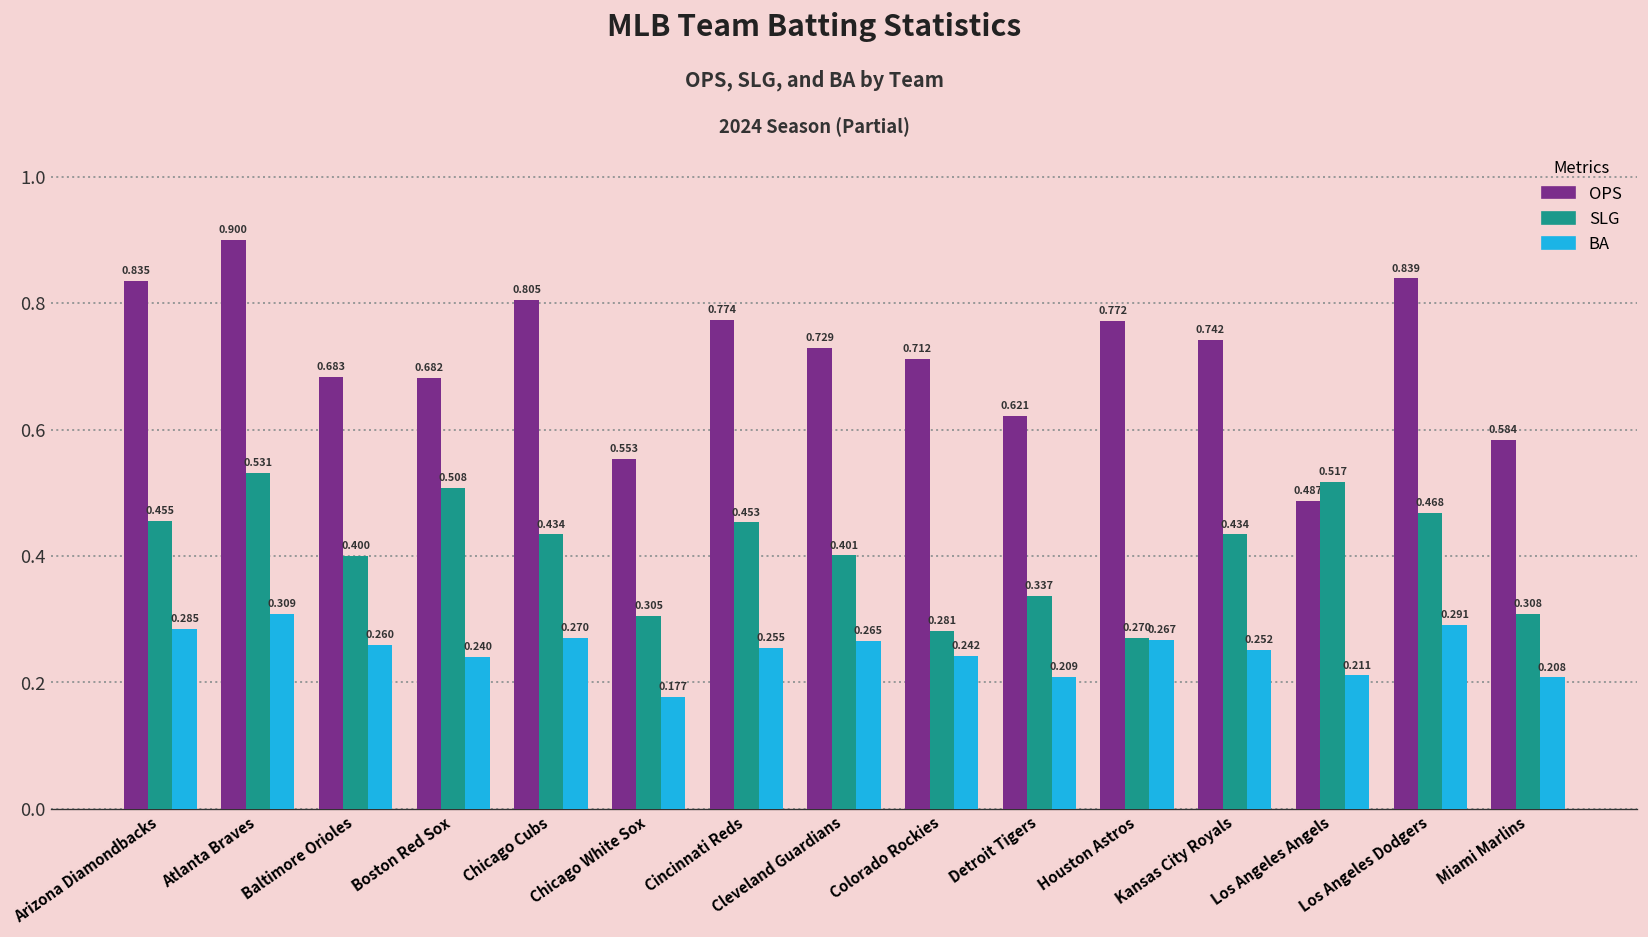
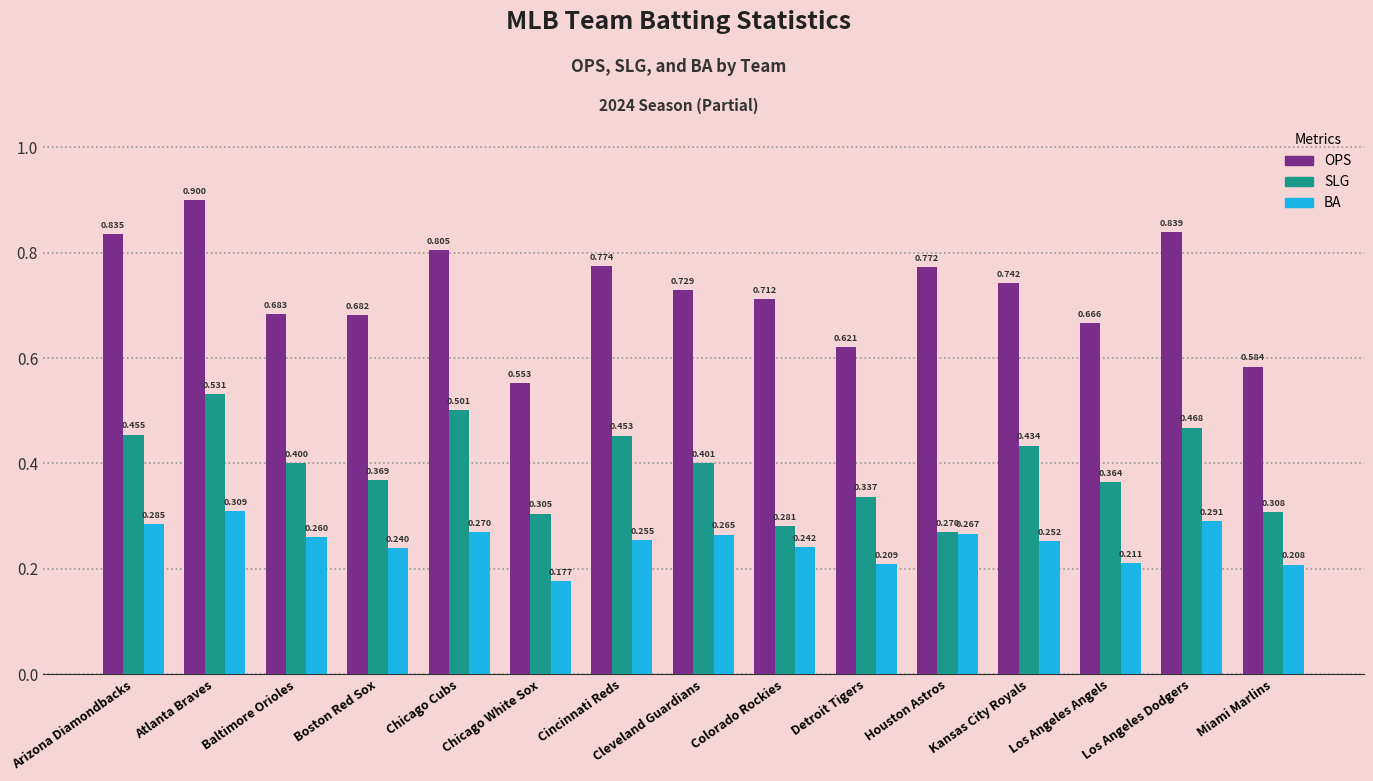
  {
    "OPS": {
      "Arizona Diamondbacks": 0.835,
      "Atlanta Braves": 0.900,
      "Baltimore Orioles": 0.683,
      "Boston Red Sox": 0.682,
      "Chicago Cubs": 0.805,
      "Chicago White Sox": 0.553,
      "Cincinnati Reds": 0.774,
      "Cleveland Guardians": 0.729,
      "Colorado Rockies": 0.712,
      "Detroit Tigers": 0.621,
      "Houston Astros": 0.772,
      "Kansas City Royals": 0.742,
-     "Los Angeles Angels": 0.487,
+     "Los Angeles Angels": 0.666,
      "Los Angeles Dodgers": 0.839,
      "Miami Marlins": 0.584
    },
    "SLG": {
      "Arizona Diamondbacks": 0.455,
      "Atlanta Braves": 0.531,
      "Baltimore Orioles": 0.400,
-     "Boston Red Sox": 0.508,
-     "Chicago Cubs": 0.434,
+     "Boston Red Sox": 0.369,
+     "Chicago Cubs": 0.501,
      "Chicago White Sox": 0.305,
      "Cincinnati Reds": 0.453,
      "Cleveland Guardians": 0.401,
      "Colorado Rockies": 0.281,
      "Detroit Tigers": 0.337,
      "Houston Astros": 0.270,
      "Kansas City Royals": 0.434,
-     "Los Angeles Angels": 0.517,
+     "Los Angeles Angels": 0.364,
      "Los Angeles Dodgers": 0.468,
      "Miami Marlins": 0.308
    },
    "BA": {
      "Arizona Diamondbacks": 0.285,
      "Atlanta Braves": 0.309,
      "Baltimore Orioles": 0.260,
      "Boston Red Sox": 0.240,
      "Chicago Cubs": 0.270,
      "Chicago White Sox": 0.177,
      "Cincinnati Reds": 0.255,
      "Cleveland Guardians": 0.265,
      "Colorado Rockies": 0.242,
      "Detroit Tigers": 0.209,
      "Houston Astros": 0.267,
      "Kansas City Royals": 0.252,
      "Los Angeles Angels": 0.211,
      "Los Angeles Dodgers": 0.291,
      "Miami Marlins": 0.208
    }
  }
